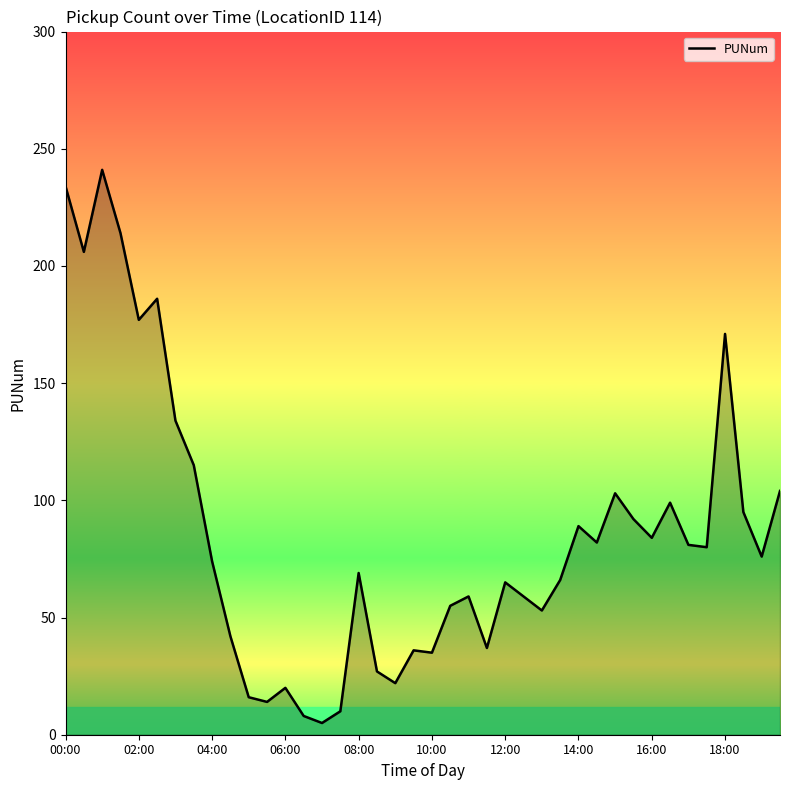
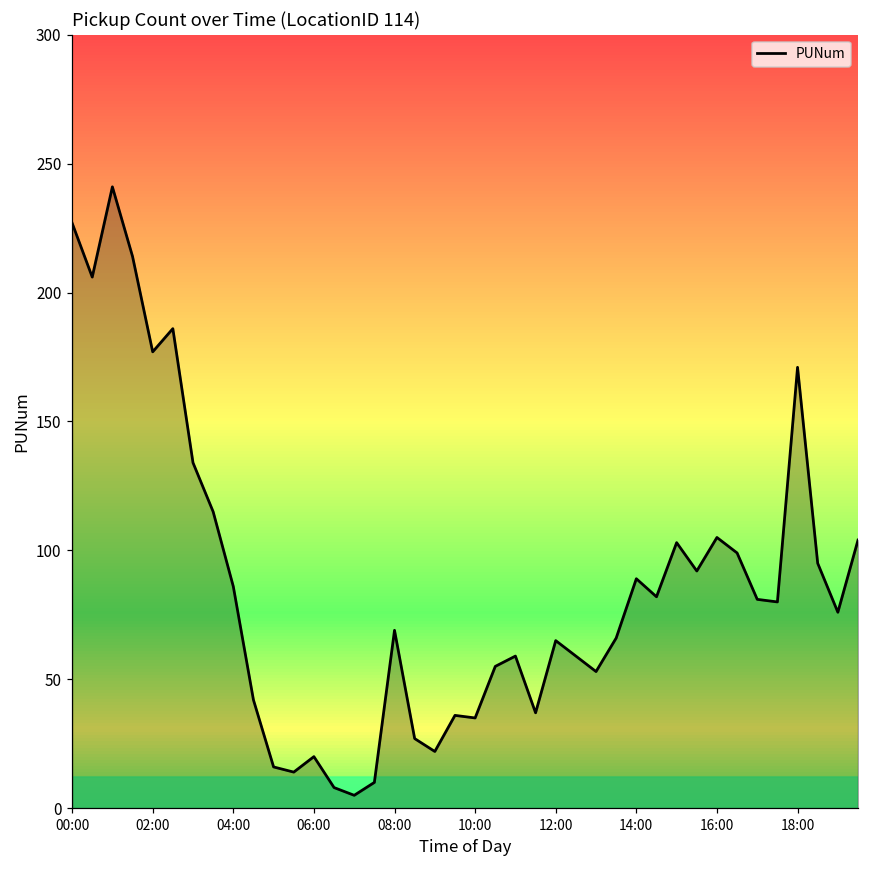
  {
-   "00:00": 234,
+   "00:00": 227,
    "02:00": 177,
-   "04:00": 74,
+   "04:00": 86,
    "06:00": 20,
    "08:00": 69,
    "10:00": 35,
    "12:00": 65,
    "14:00": 89,
-   "16:00": 84,
+   "16:00": 105,
    "18:00": 171
  }
